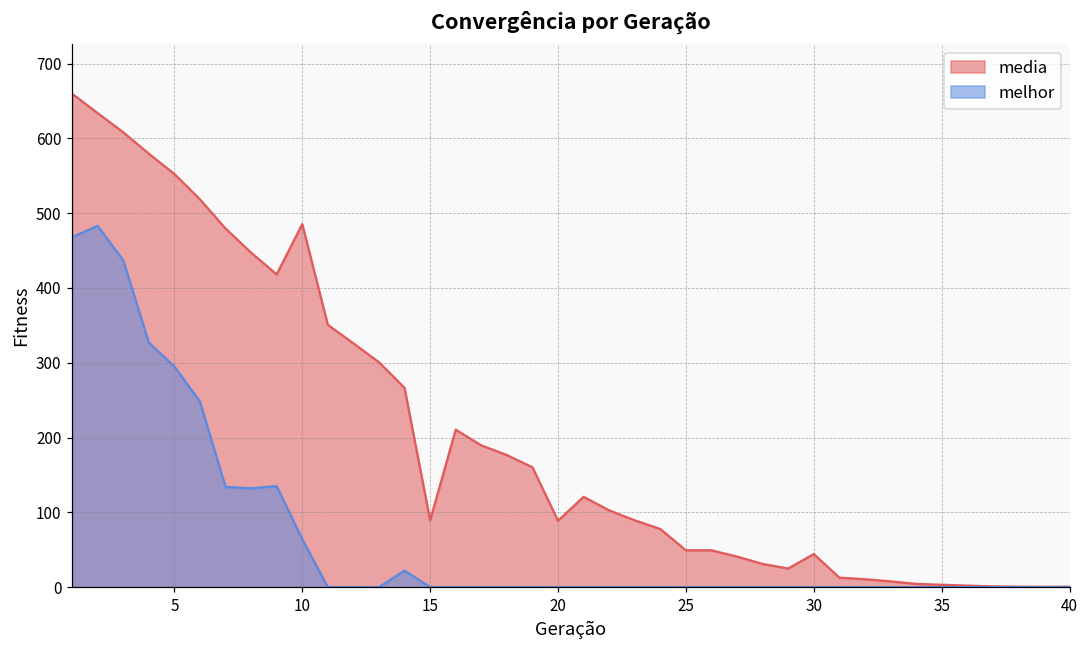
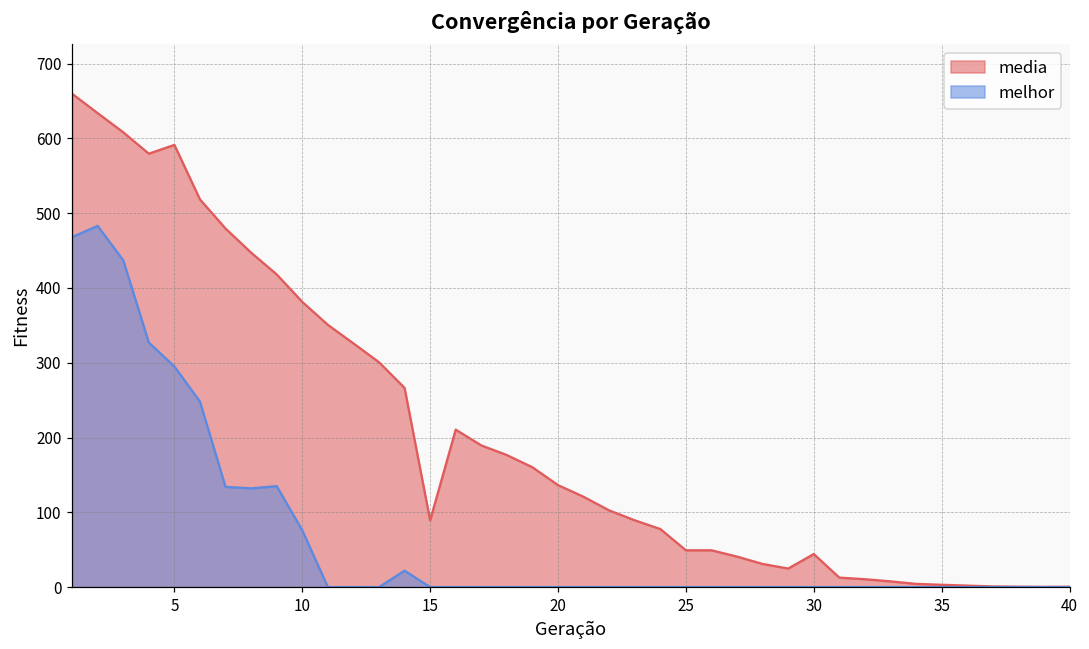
  {
    "media": {
-     "5": 550,
-     "10": 490,
+     "5": 590,
+     "10": 380,
      "15": 90,
-     "20": 90,
+     "20": 140,
      "25": 50,
      "30": 40
    },
    "melhor": {
      "5": 300,
-     "10": 60,
+     "10": 80,
      "15": 0,
      "20": 0,
      "25": 0,
      "30": 0
    }
  }
